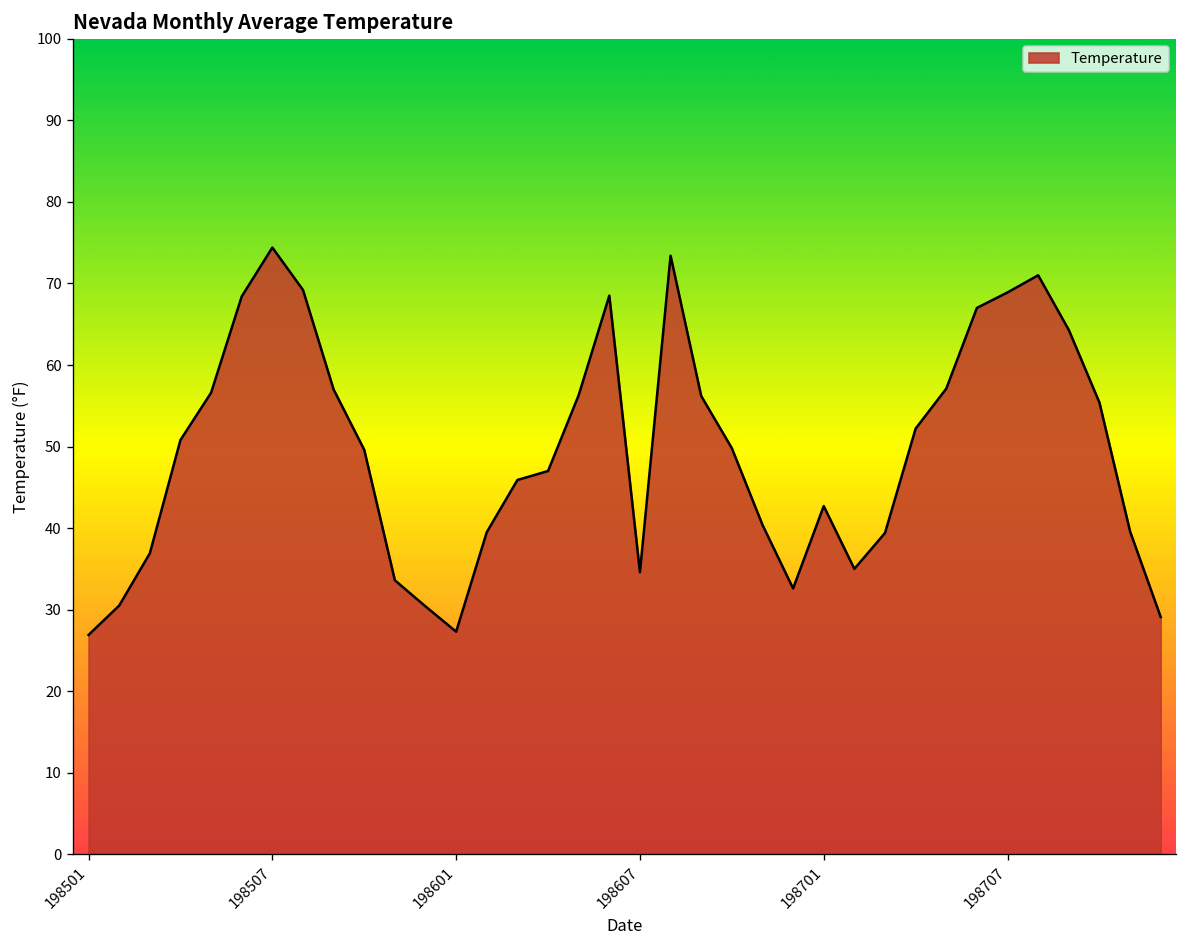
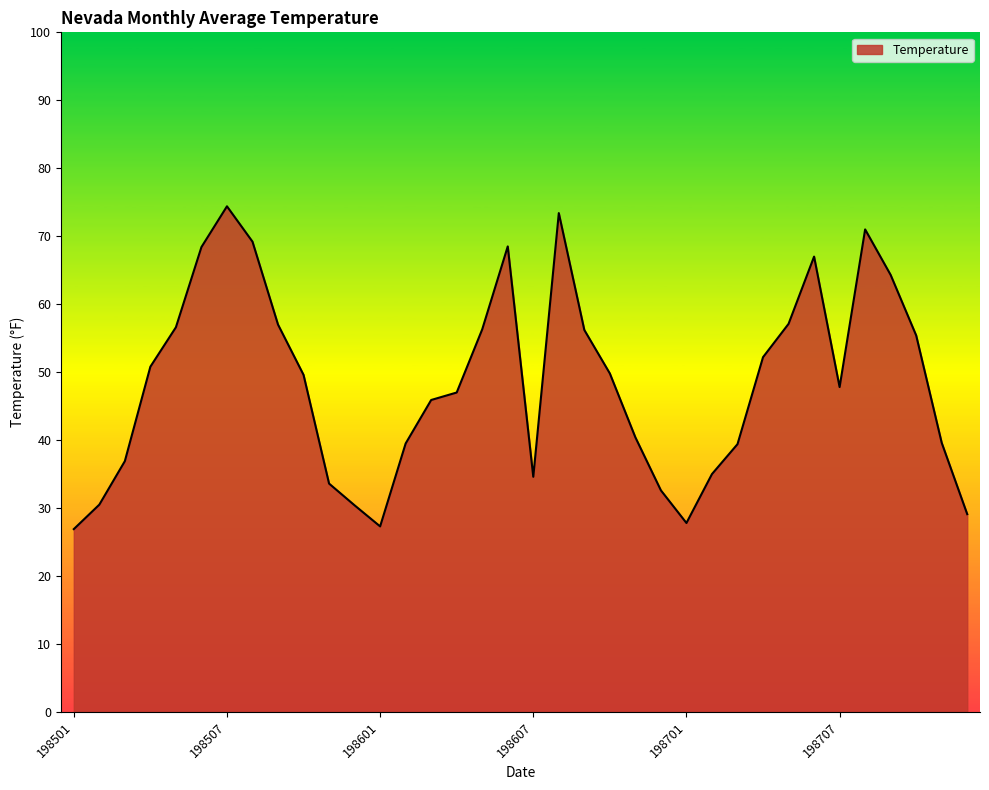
  {
    "198501": 27,
    "198507": 74,
    "198601": 27,
    "198607": 35,
-   "198701": 43,
-   "198707": 69
+   "198701": 28,
+   "198707": 48
  }
